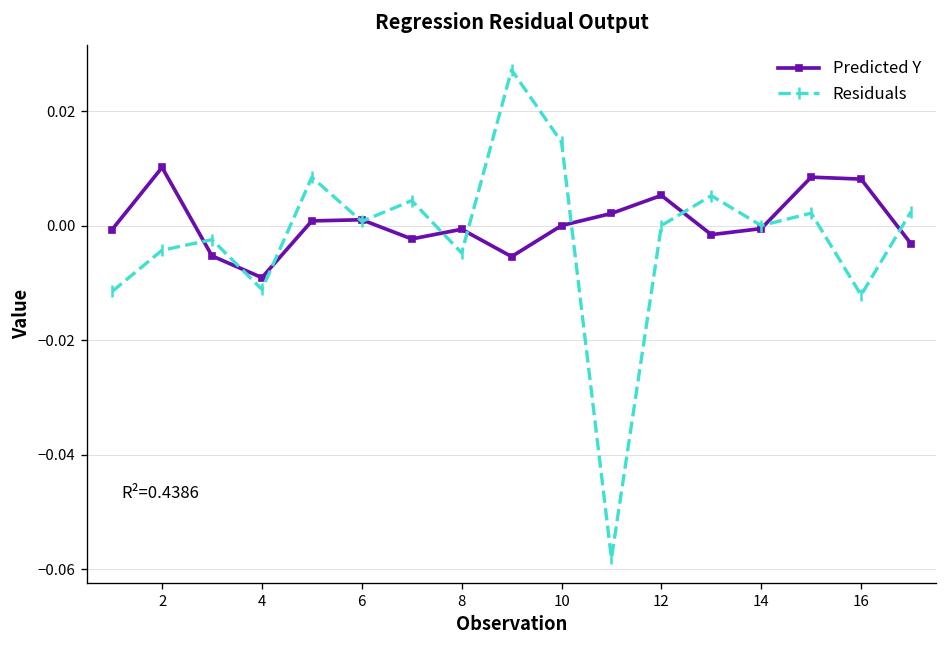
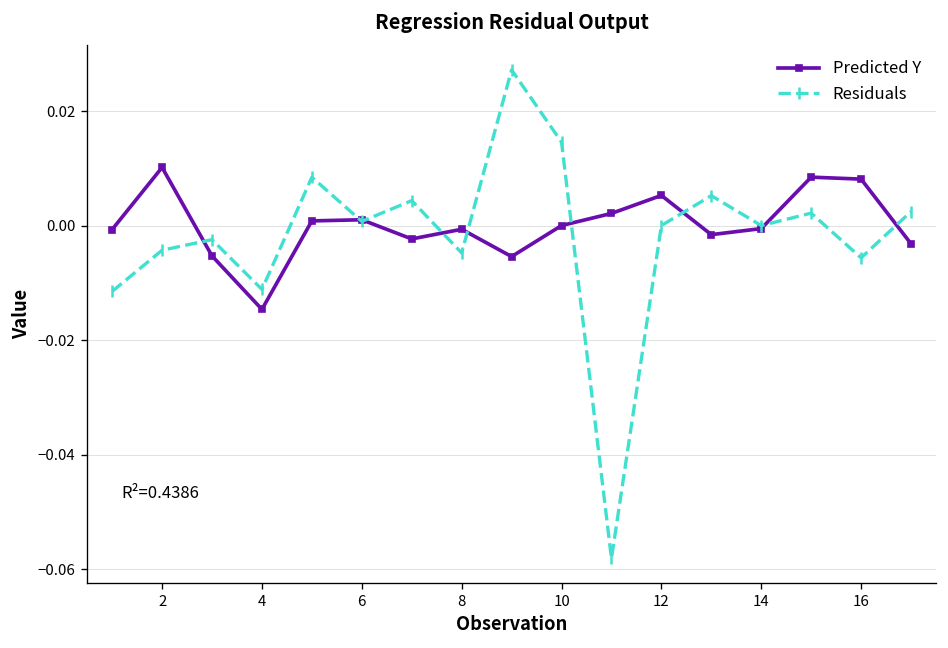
  {
    "Predicted Y": {
      "2": 0.010,
-     "4": -0.009,
+     "4": -0.015,
      "8": -0.001,
      "10": 0.000,
      "12": 0.005,
      "16": 0.008
    },
    "Residuals": {
      "2": -0.004,
      "4": -0.011,
      "8": -0.005,
      "10": 0.015,
      "12": 0.000,
-     "16": -0.012
+     "16": -0.006
    }
  }
